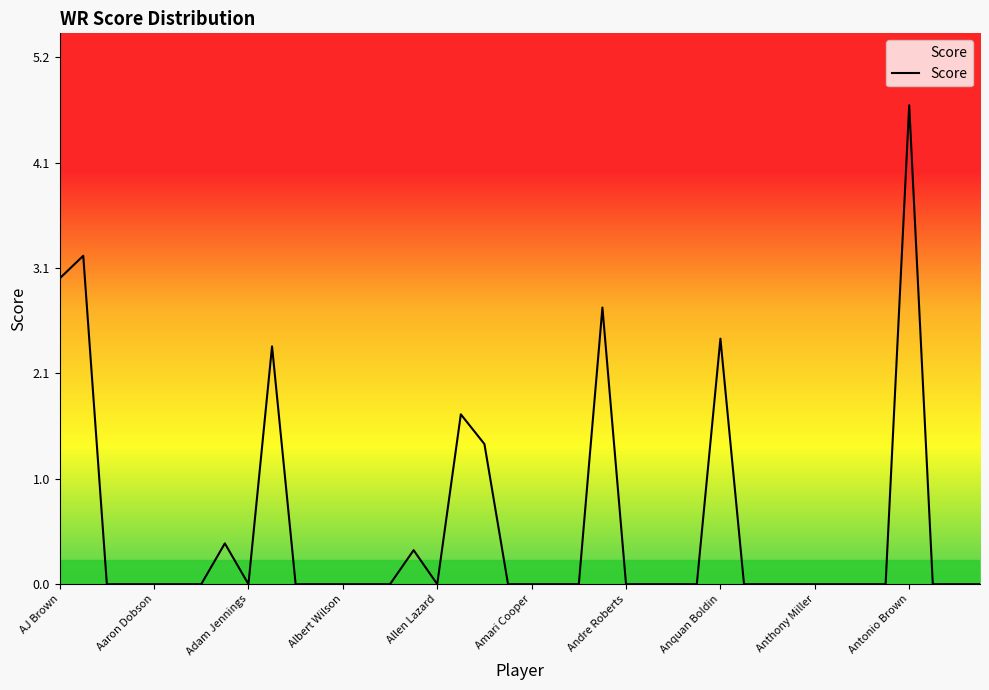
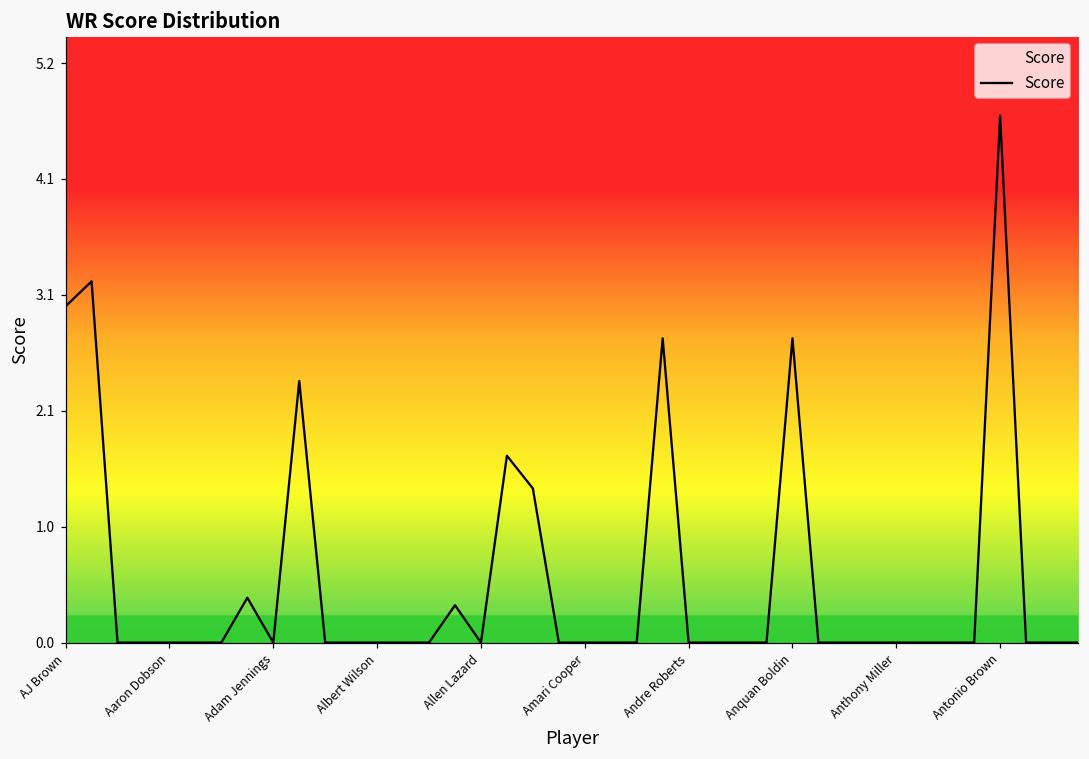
  {
    "AJ Brown": 3.00,
-   "Anquan Boldin": 2.41,
+   "Anquan Boldin": 2.71,
    "Antonio Brown": 4.70
  }
